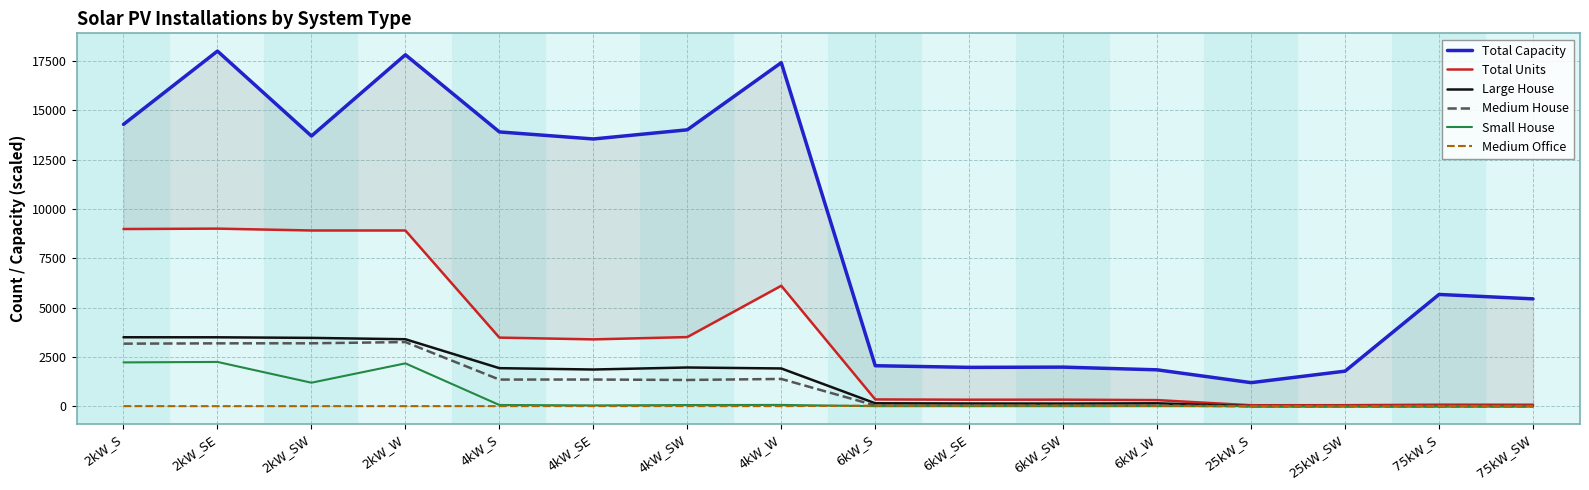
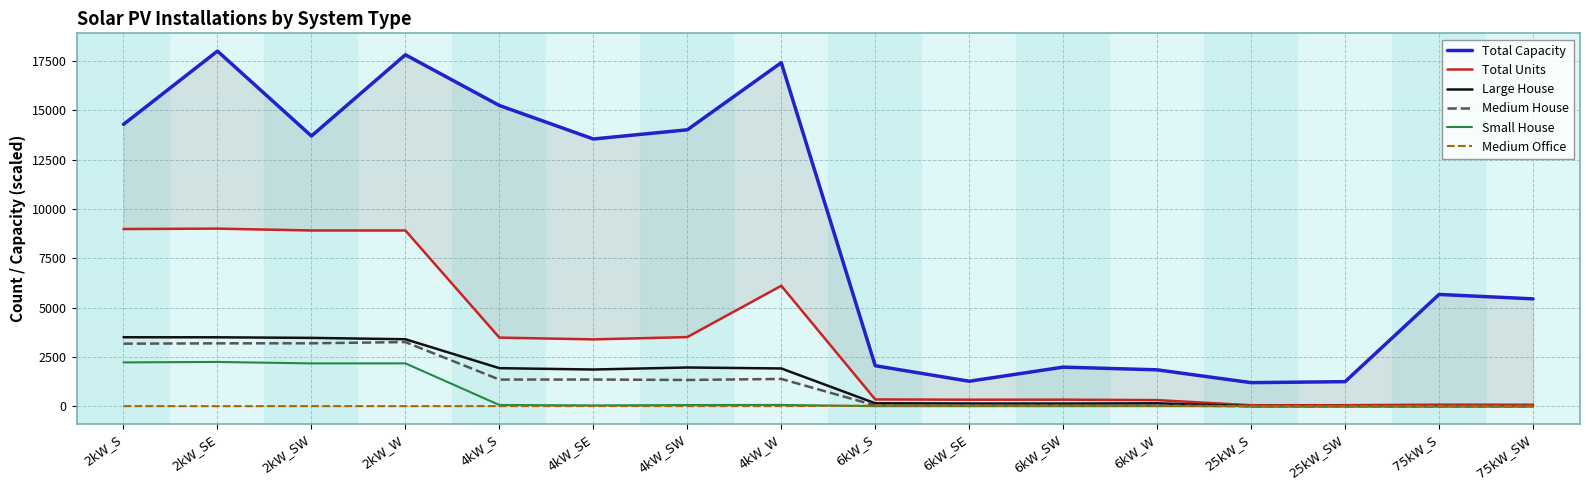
  {
    "Total Capacity": {
      "2kW_S": 14300,
      "2kW_SE": 18000,
      "2kW_SW": 13700,
      "2kW_W": 17800,
-     "4kW_S": 13900,
+     "4kW_S": 15200,
      "4kW_SE": 13500,
      "4kW_SW": 14000,
      "4kW_W": 17400,
      "6kW_S": 2100,
-     "6kW_SE": 2000,
+     "6kW_SE": 1300,
      "6kW_SW": 2000,
      "6kW_W": 1800,
      "25kW_S": 1200,
-     "25kW_SW": 1800,
+     "25kW_SW": 1200,
      "75kW_S": 5700,
      "75kW_SW": 5400
    },
    "Total Units": {
      "2kW_S": 9000,
      "2kW_SE": 9000,
      "2kW_SW": 8900,
      "2kW_W": 8900,
      "4kW_S": 3500,
      "4kW_SE": 3400,
      "4kW_SW": 3500,
      "4kW_W": 6100,
      "6kW_S": 300,
      "6kW_SE": 300,
      "6kW_SW": 300,
      "6kW_W": 300
    },
    "Large House": {
      "2kW_S": 3500,
      "2kW_SE": 3500,
      "2kW_SW": 3500,
      "2kW_W": 3400,
      "4kW_S": 1900,
      "4kW_SE": 1900,
      "4kW_SW": 2000,
      "4kW_W": 1900
    },
    "Medium House": {
      "2kW_S": 3200,
      "2kW_SE": 3200,
      "2kW_SW": 3200,
      "2kW_W": 3200,
      "4kW_S": 1300,
      "4kW_SE": 1400,
      "4kW_SW": 1300,
      "4kW_W": 1400
    },
    "Small House": {
      "2kW_S": 2200,
      "2kW_SE": 2200,
-     "2kW_SW": 1200,
+     "2kW_SW": 2200,
      "2kW_W": 2200
    },
    "Medium Office": {
      "2kW_S": 0,
      "2kW_SE": 0,
      "2kW_SW": 0,
      "2kW_W": 0
    }
  }
